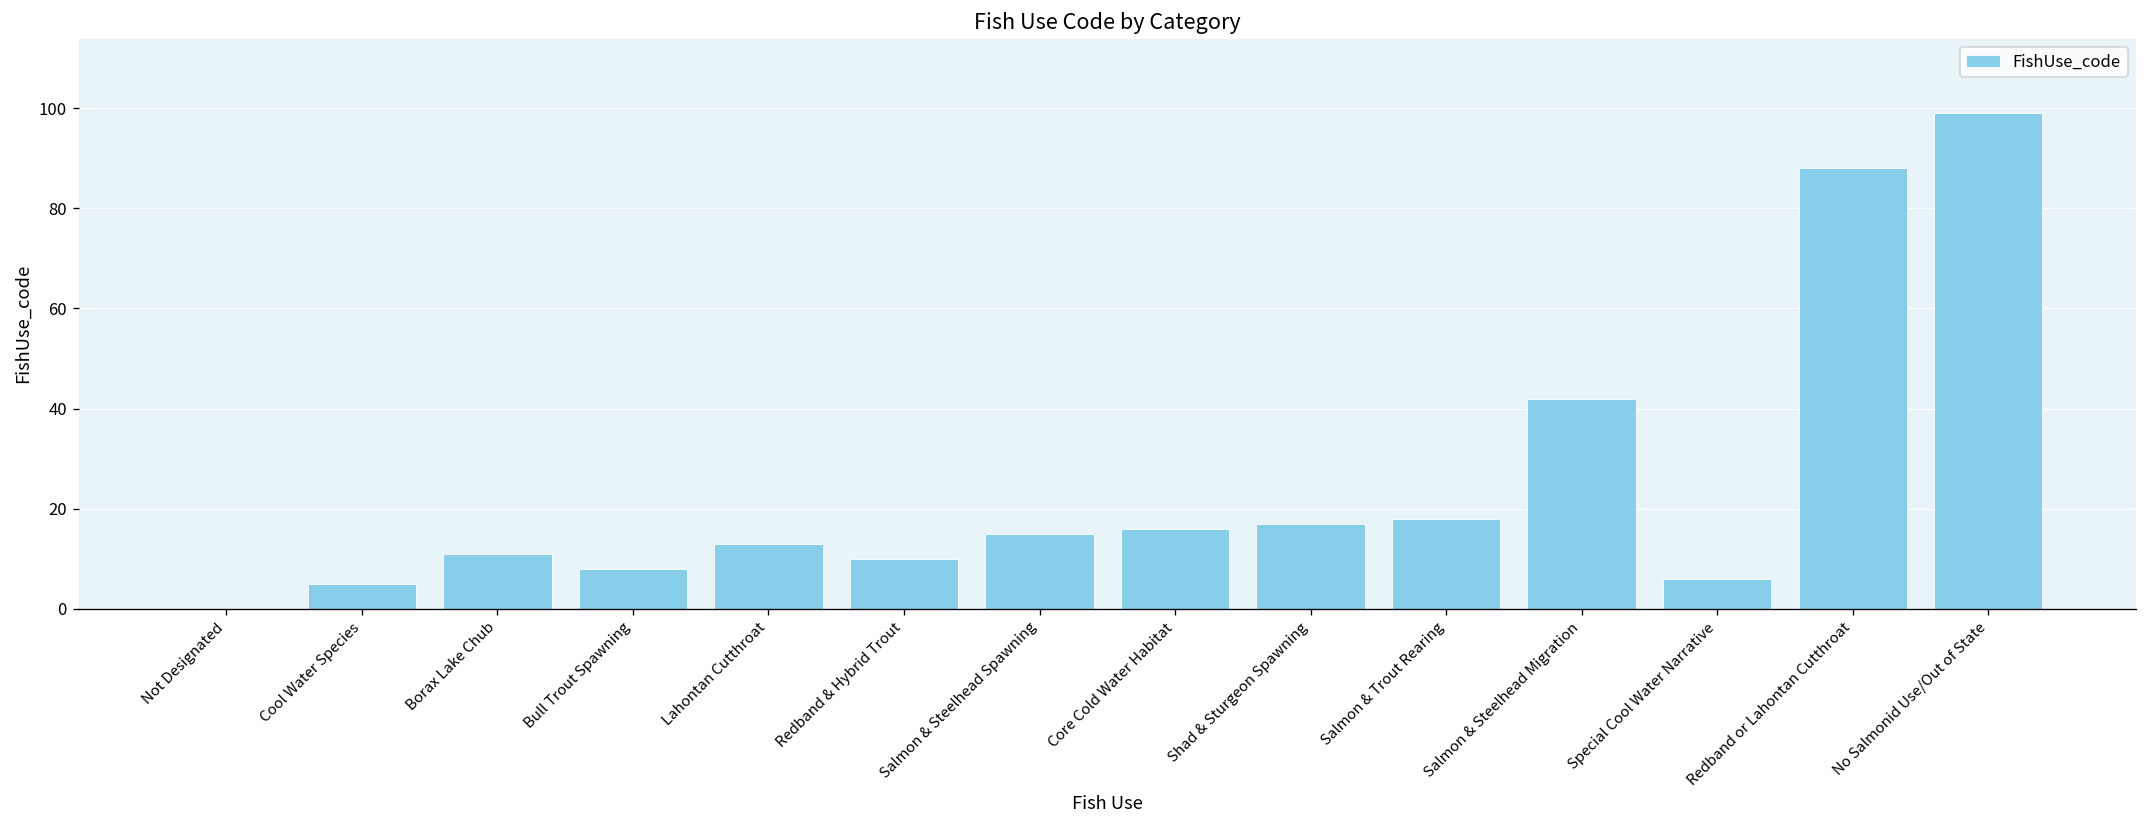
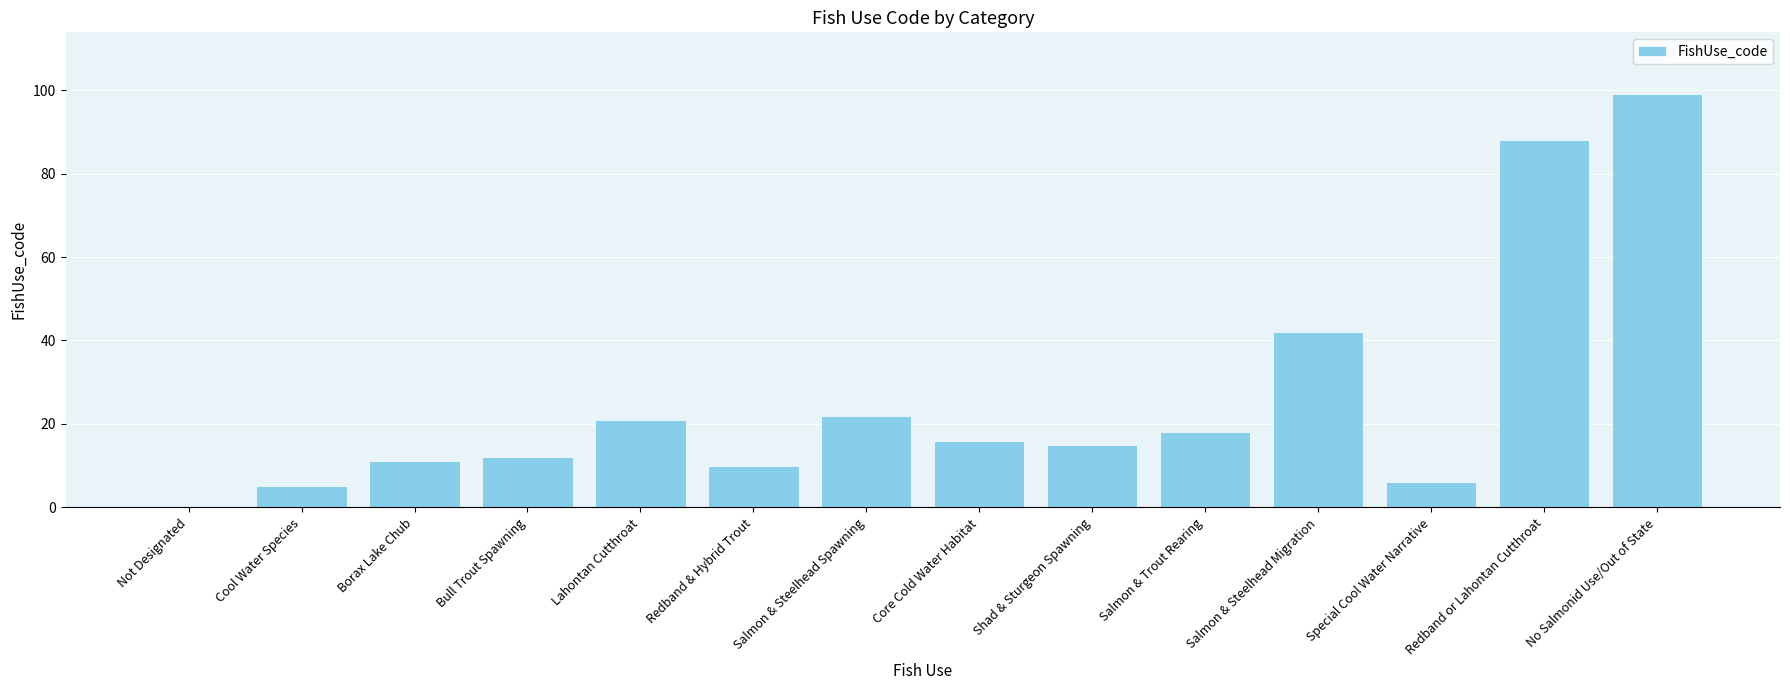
  {
    "Not Designated": 0,
    "Cool Water Species": 5,
    "Borax Lake Chub": 11,
-   "Bull Trout Spawning": 8,
-   "Lahontan Cutthroat": 13,
+   "Bull Trout Spawning": 12,
+   "Lahontan Cutthroat": 21,
    "Redband & Hybrid Trout": 10,
-   "Salmon & Steelhead Spawning": 15,
+   "Salmon & Steelhead Spawning": 22,
    "Core Cold Water Habitat": 16,
-   "Shad & Sturgeon Spawning": 17,
+   "Shad & Sturgeon Spawning": 15,
    "Salmon & Trout Rearing": 18,
    "Salmon & Steelhead Migration": 42,
    "Special Cool Water Narrative": 6,
    "Redband or Lahontan Cutthroat": 88,
    "No Salmonid Use/Out of State": 99
  }
